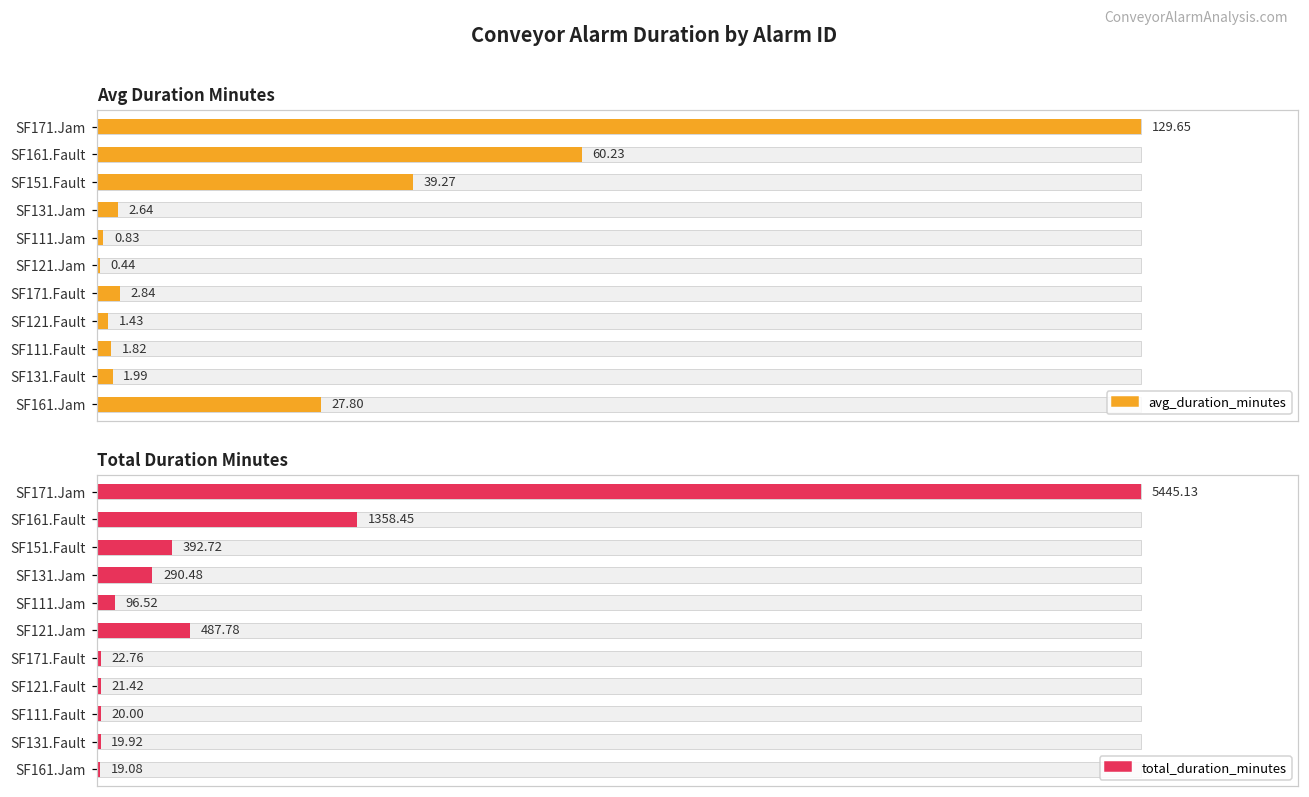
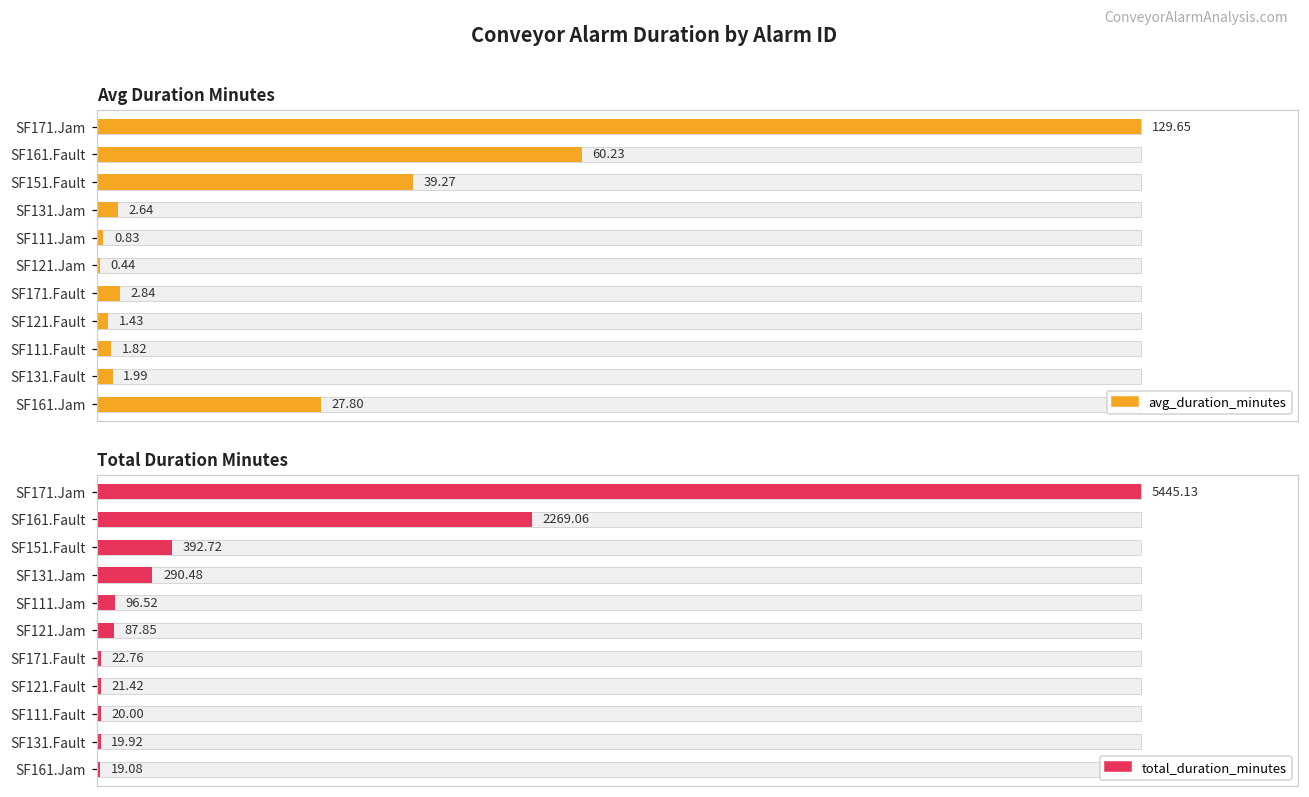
  {
    "Total Duration Minutes": {
      "total_duration_minutes": {
-       "SF161.Fault": 1358.45,
-       "SF121.Jam": 487.78
+       "SF161.Fault": 2269.06,
+       "SF121.Jam": 87.85
      }
    }
  }
